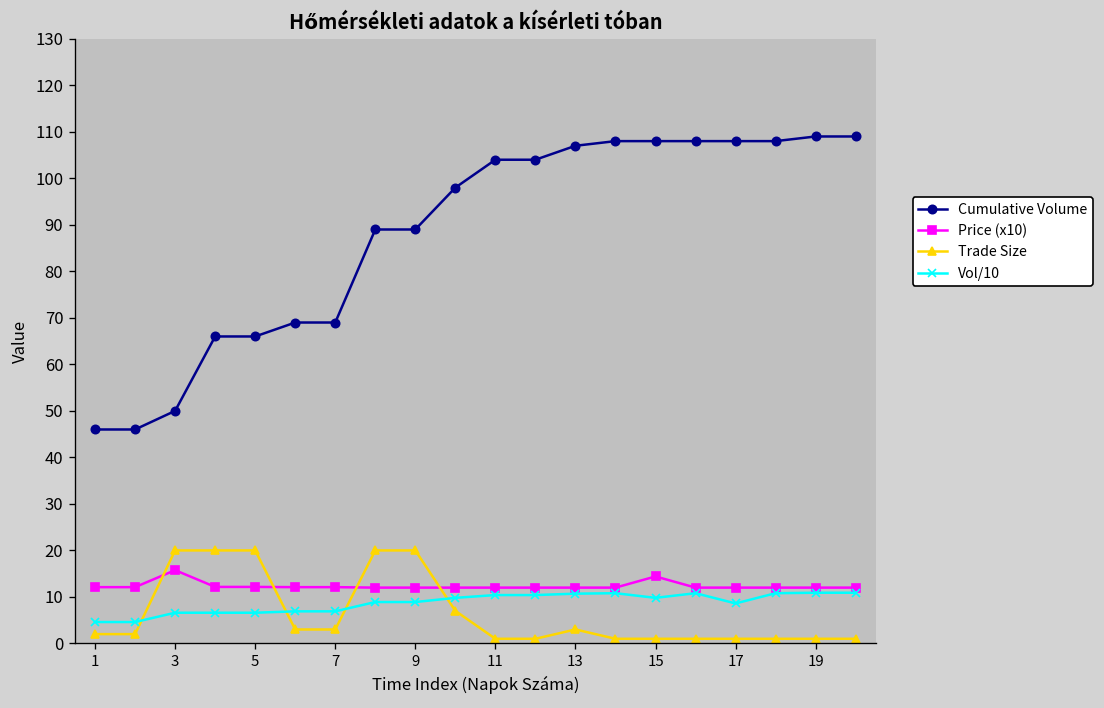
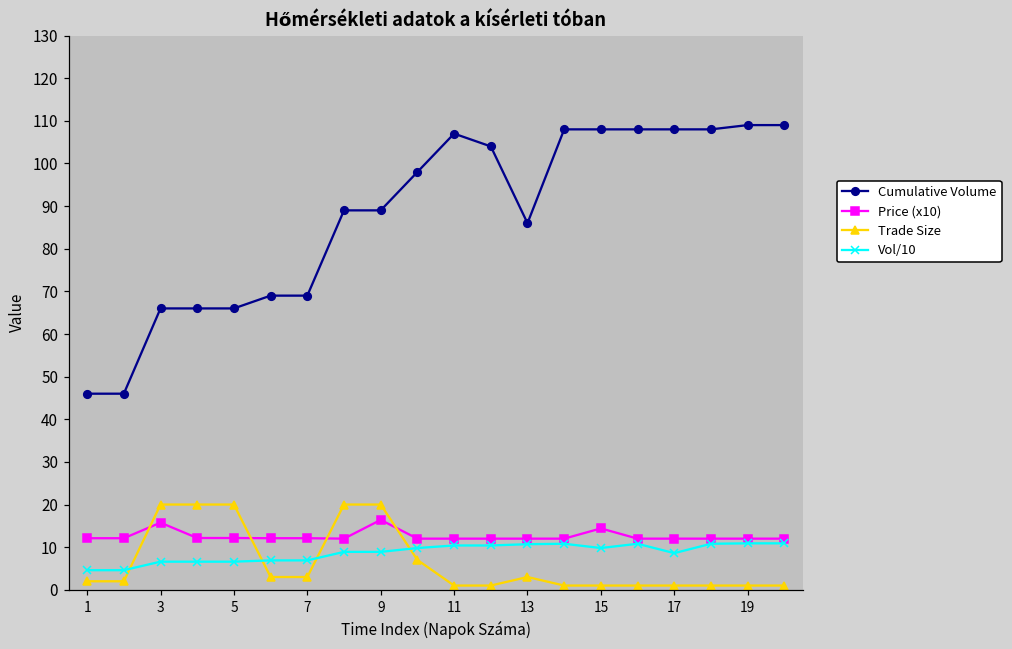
  {
    "Cumulative Volume": {
      "1": 46,
-     "3": 50,
+     "3": 66,
      "5": 66,
      "7": 69,
      "9": 89,
-     "11": 104,
-     "13": 107,
+     "11": 107,
+     "13": 86,
      "15": 108,
      "17": 108,
      "19": 109
    },
    "Price (x10)": {
      "1": 12,
      "3": 16,
      "5": 12,
      "7": 12,
-     "9": 12,
+     "9": 16,
      "11": 12,
      "13": 12,
      "15": 14,
      "17": 12,
      "19": 12
    },
    "Trade Size": {
      "1": 2,
      "3": 20,
      "5": 20,
      "7": 3,
      "9": 20,
      "11": 1,
      "13": 3,
      "15": 1,
      "17": 1,
      "19": 1
    },
    "Vol/10": {
      "1": 5,
      "3": 7,
      "5": 7,
      "7": 7,
      "9": 9,
      "11": 10,
      "13": 11,
      "15": 10,
      "17": 9,
      "19": 11
    }
  }
